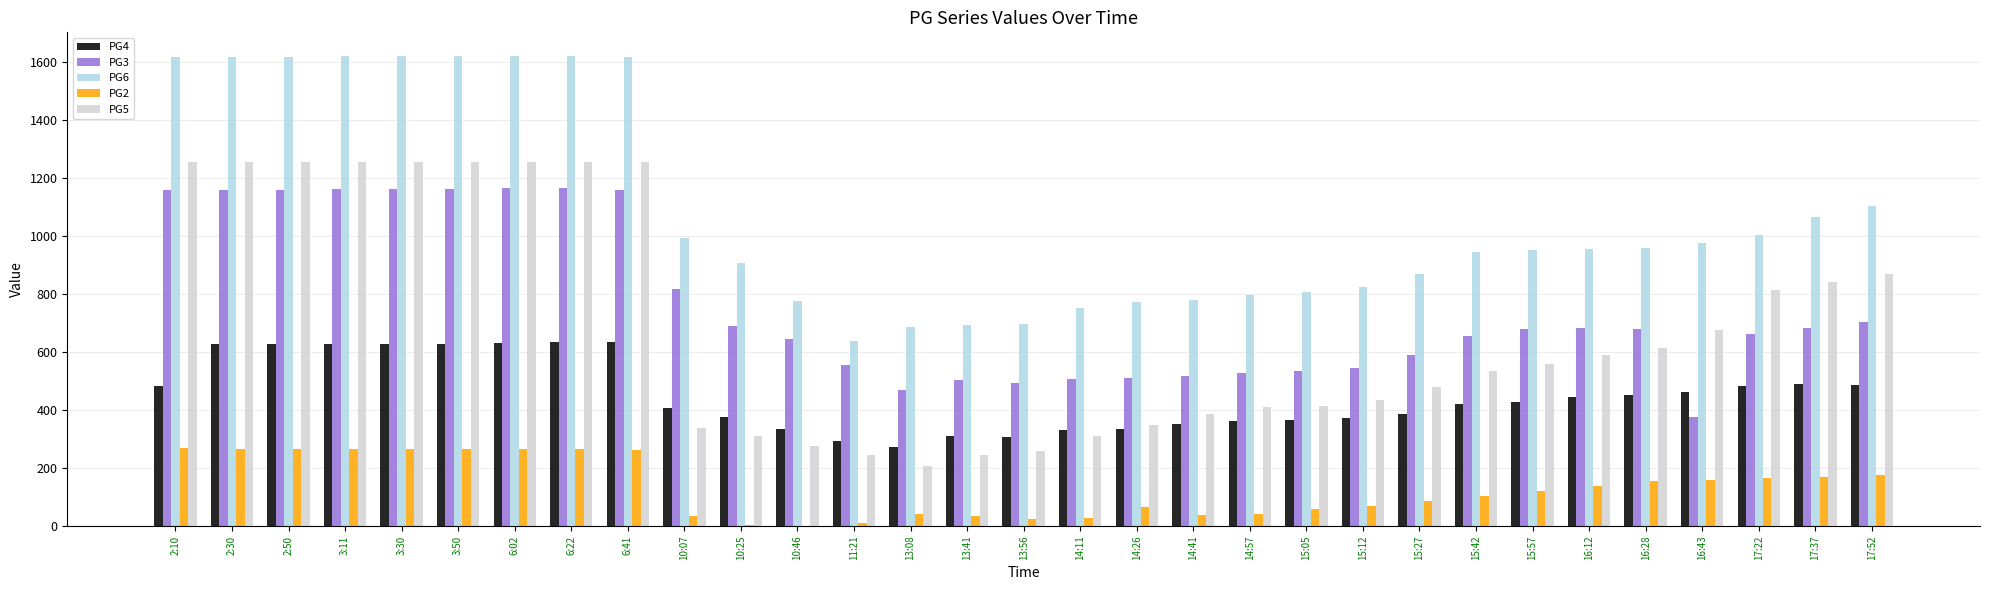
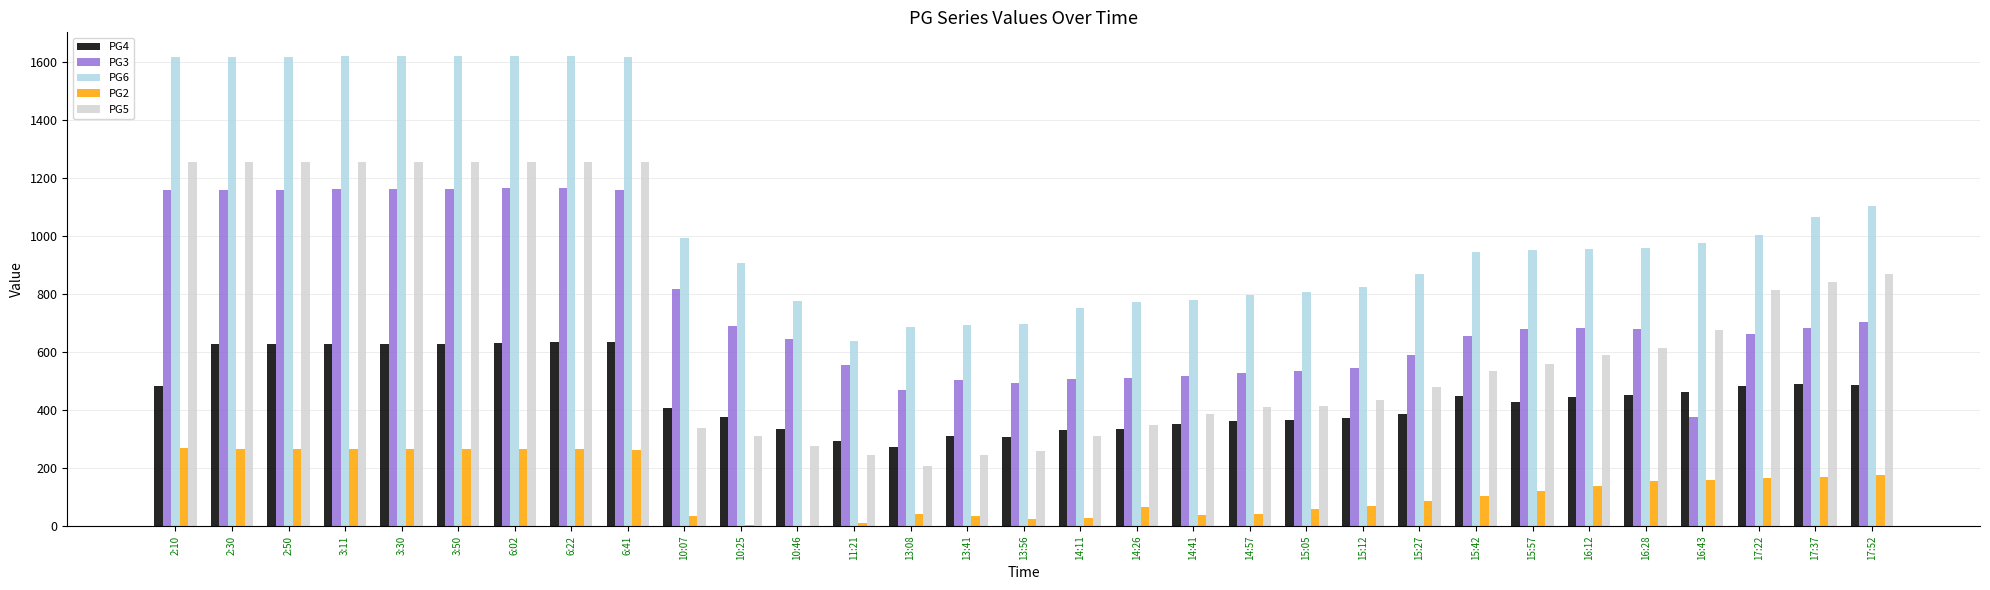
  {
    "PG4": {
      "2:10": 480,
      "2:30": 630,
      "2:50": 630,
      "3:11": 630,
      "3:30": 630,
      "3:50": 630,
      "6:02": 630,
      "6:22": 630,
      "6:41": 640,
      "10:07": 410,
      "10:25": 380,
      "10:46": 330,
      "11:21": 290,
      "13:08": 270,
      "13:41": 310,
      "13:56": 310,
      "14:11": 330,
      "14:26": 340,
      "14:41": 350,
      "14:57": 360,
      "15:05": 370,
      "15:12": 370,
      "15:27": 390,
-     "15:42": 420,
+     "15:42": 450,
      "15:57": 430,
      "16:12": 450,
      "16:28": 450,
      "16:43": 460,
      "17:22": 480,
      "17:37": 490,
      "17:52": 490
    },
    "PG3": {
      "2:10": 1160,
      "2:30": 1160,
      "2:50": 1160,
      "3:11": 1160,
      "3:30": 1160,
      "3:50": 1160,
      "6:02": 1170,
      "6:22": 1170,
      "6:41": 1160,
      "10:07": 820,
      "10:25": 690,
      "10:46": 650,
      "11:21": 560,
      "13:08": 470,
      "13:41": 500,
      "13:56": 490,
      "14:11": 510,
      "14:26": 510,
      "14:41": 520,
      "14:57": 530,
      "15:05": 530,
      "15:12": 540,
      "15:27": 590,
      "15:42": 660,
      "15:57": 680,
      "16:12": 680,
      "16:28": 680,
      "16:43": 380,
      "17:22": 660,
      "17:37": 680,
      "17:52": 700
    },
    "PG2": {
      "2:10": 270,
      "2:30": 270,
      "2:50": 260,
      "3:11": 260,
      "3:30": 260,
      "3:50": 270,
      "6:02": 270,
      "6:22": 260,
      "6:41": 260,
      "10:07": 40,
      "10:46": 0,
      "11:21": 10,
      "13:08": 40,
      "13:41": 30,
      "13:56": 20,
      "14:11": 30,
      "14:26": 60,
      "14:41": 40,
      "14:57": 40,
      "15:05": 60,
      "15:12": 70,
      "15:27": 90,
      "15:42": 100,
      "15:57": 120,
      "16:12": 140,
      "16:28": 150,
      "16:43": 160,
      "17:22": 170,
      "17:37": 170,
      "17:52": 180
    }
  }
